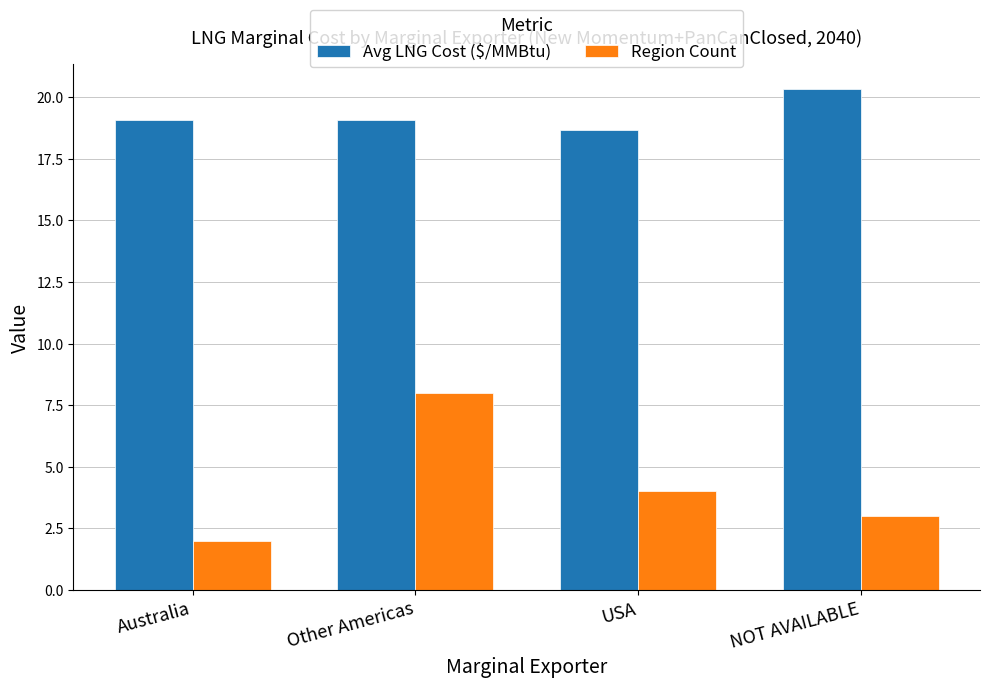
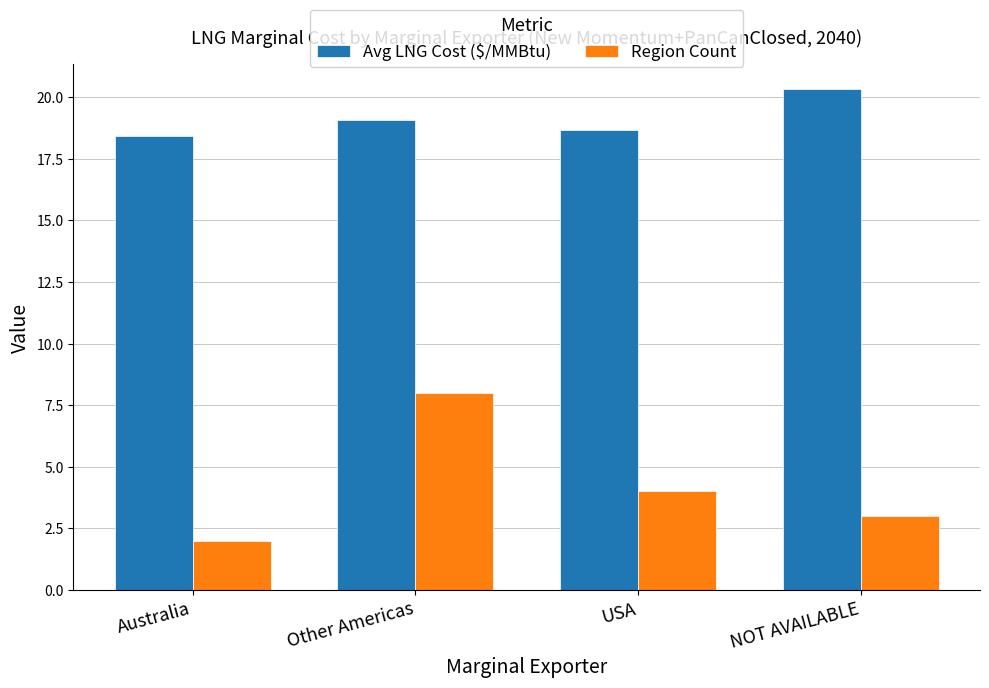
  {
    "Avg LNG Cost ($/MMBtu)": {
-     "Australia": 19.1,
+     "Australia": 18.4,
      "Other Americas": 19.1,
      "USA": 18.7,
      "NOT AVAILABLE": 20.3
    },
    "Region Count": {
      "Australia": 2.0,
      "Other Americas": 8.0,
      "USA": 4.0,
      "NOT AVAILABLE": 3.0
    }
  }
